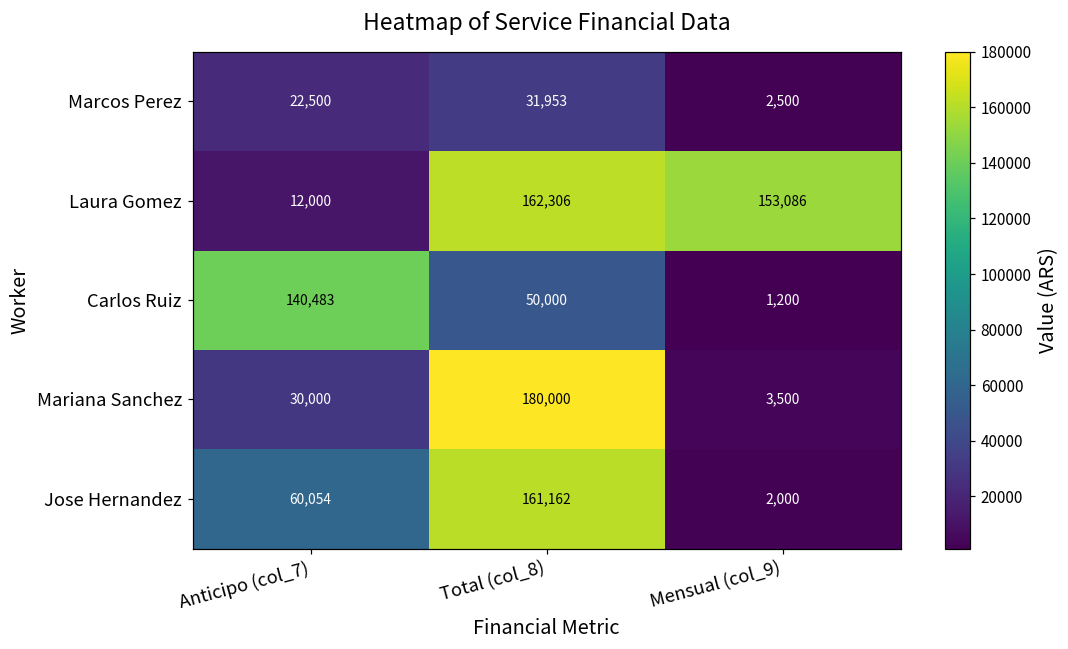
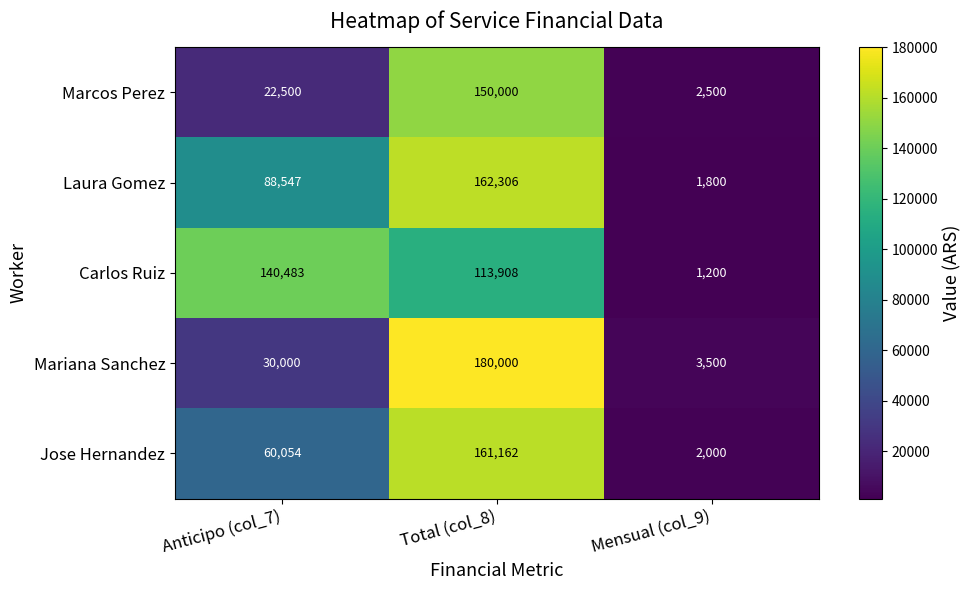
  {
    "Marcos Perez": {
      "Anticipo (col_7)": "22,500",
-     "Total (col_8)": "31,953",
+     "Total (col_8)": "150,000",
      "Mensual (col_9)": "2,500"
    },
    "Laura Gomez": {
-     "Anticipo (col_7)": "12,000",
+     "Anticipo (col_7)": "88,547",
      "Total (col_8)": "162,306",
-     "Mensual (col_9)": "153,086"
+     "Mensual (col_9)": "1,800"
    },
    "Carlos Ruiz": {
      "Anticipo (col_7)": "140,483",
-     "Total (col_8)": "50,000",
+     "Total (col_8)": "113,908",
      "Mensual (col_9)": "1,200"
    },
    "Mariana Sanchez": {
      "Anticipo (col_7)": "30,000",
      "Total (col_8)": "180,000",
      "Mensual (col_9)": "3,500"
    },
    "Jose Hernandez": {
      "Anticipo (col_7)": "60,054",
      "Total (col_8)": "161,162",
      "Mensual (col_9)": "2,000"
    }
  }
